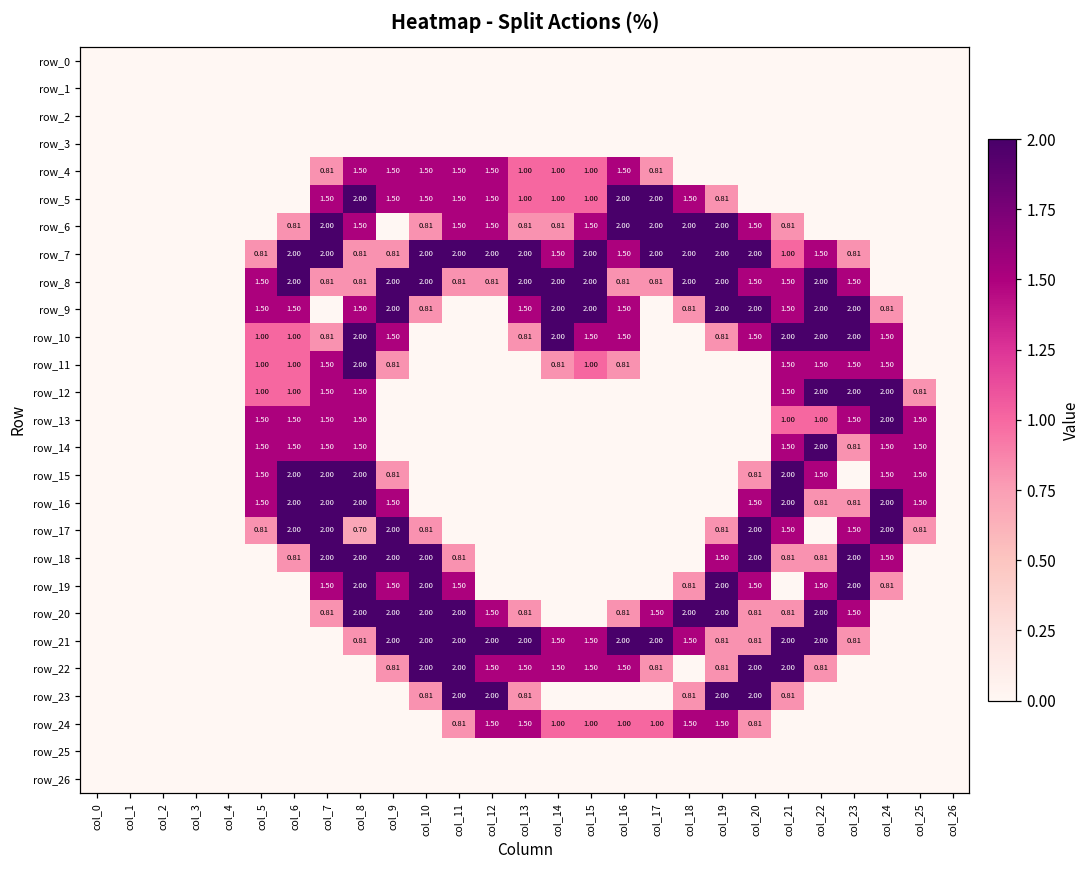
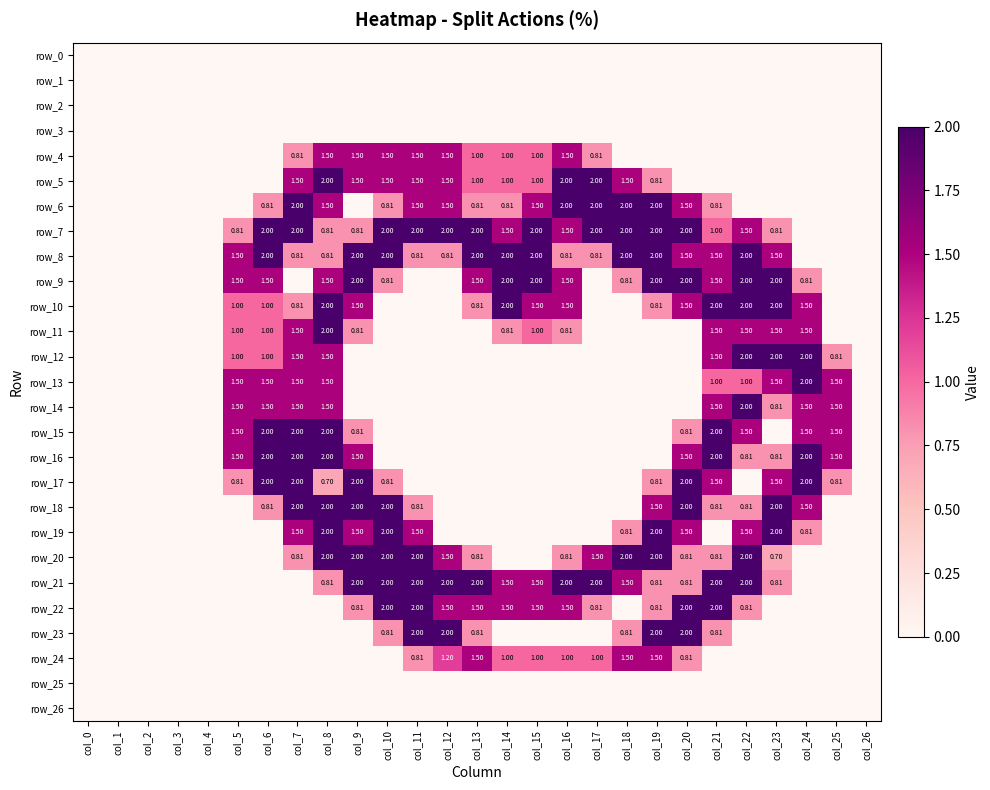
  {
    "row_20": {
      "col_7": 0.81,
      "col_8": 2.00,
      "col_9": 2.00,
      "col_10": 2.00,
      "col_11": 2.00,
      "col_12": 1.50,
      "col_13": 0.81,
      "col_16": 0.81,
      "col_17": 1.50,
      "col_18": 2.00,
      "col_19": 2.00,
      "col_20": 0.81,
      "col_21": 0.81,
      "col_22": 2.00,
-     "col_23": 1.50
+     "col_23": 0.70
    },
    "row_24": {
      "col_11": 0.81,
-     "col_12": 1.50,
+     "col_12": 1.20,
      "col_13": 1.50,
      "col_14": 1.00,
      "col_15": 1.00,
      "col_16": 1.00,
      "col_17": 1.00,
      "col_18": 1.50,
      "col_19": 1.50,
      "col_20": 0.81
    }
  }
